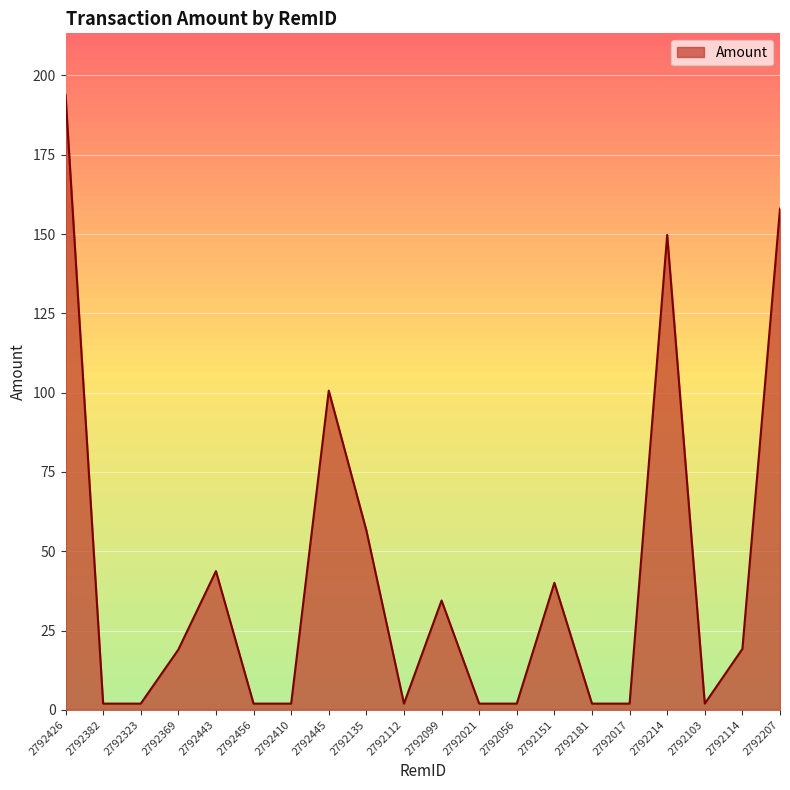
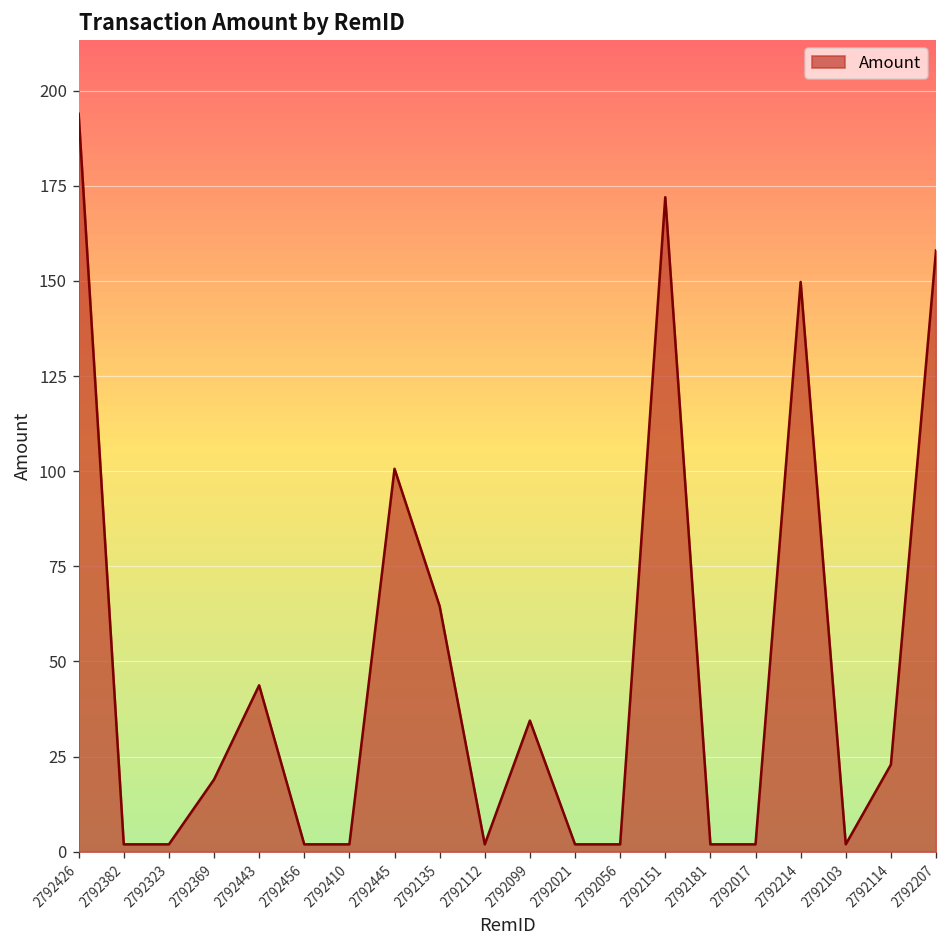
  {
    "2792426": 194,
    "2792382": 2,
    "2792323": 2,
    "2792369": 19,
    "2792443": 44,
    "2792456": 2,
    "2792410": 2,
    "2792445": 101,
-   "2792135": 57,
+   "2792135": 65,
    "2792112": 2,
    "2792099": 34,
    "2792021": 2,
    "2792056": 2,
-   "2792151": 40,
+   "2792151": 172,
    "2792181": 2,
    "2792017": 2,
    "2792214": 150,
    "2792103": 2,
-   "2792114": 19,
+   "2792114": 23,
    "2792207": 158
  }
